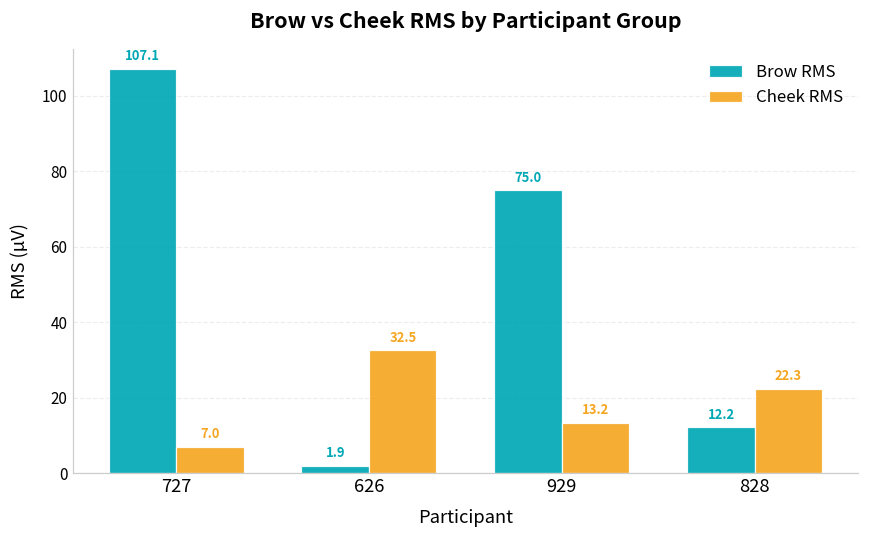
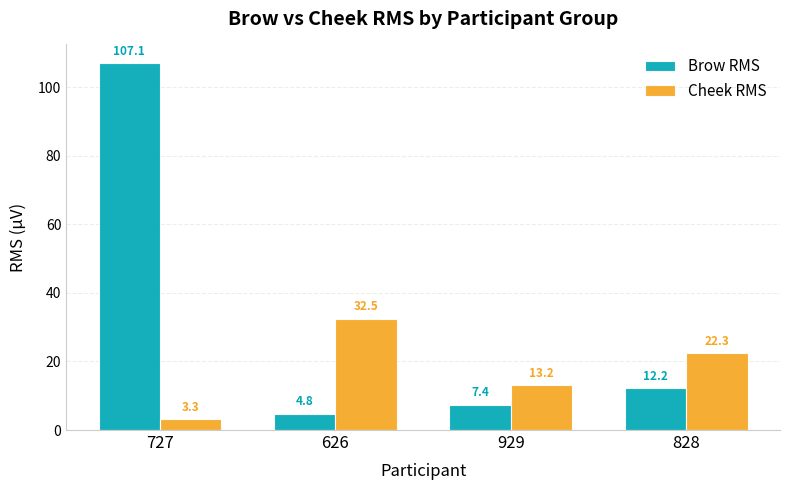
  {
    "Brow RMS": {
      "727": 107.1,
-     "626": 1.9,
-     "929": 75.0,
+     "626": 4.8,
+     "929": 7.4,
      "828": 12.2
    },
    "Cheek RMS": {
-     "727": 7.0,
+     "727": 3.3,
      "626": 32.5,
      "929": 13.2,
      "828": 22.3
    }
  }
